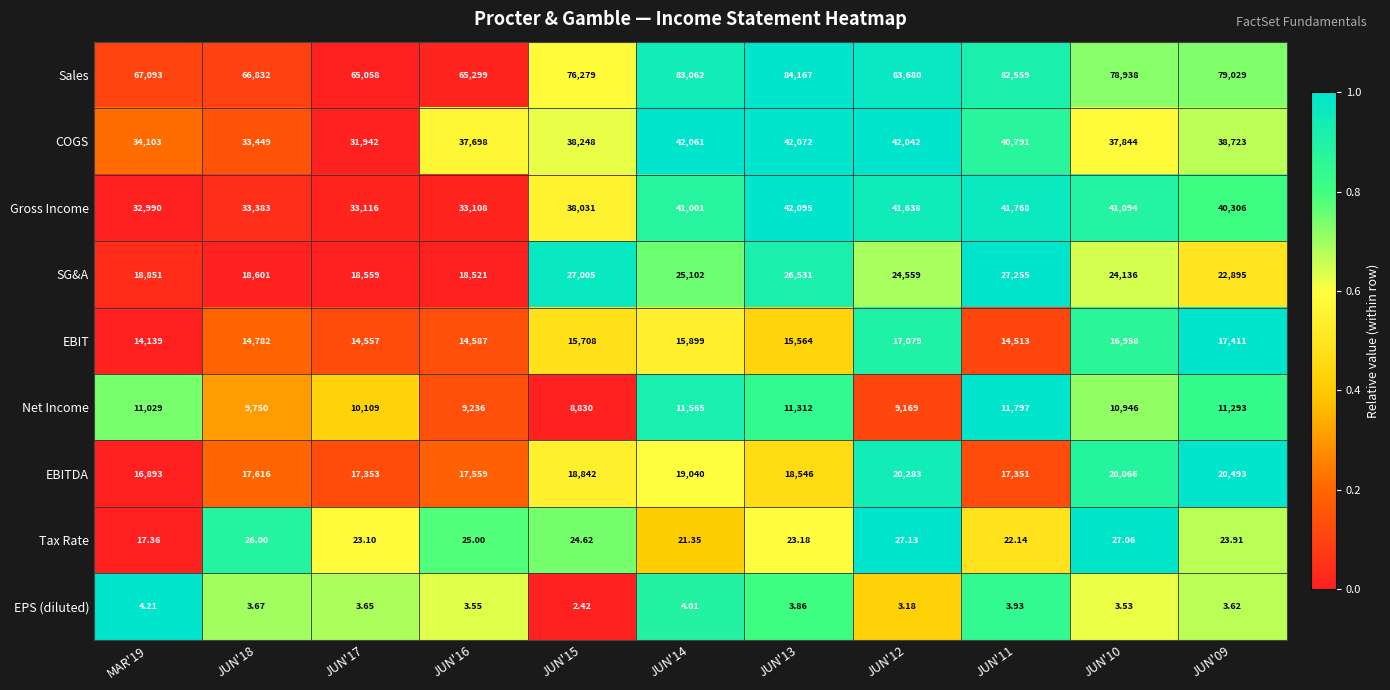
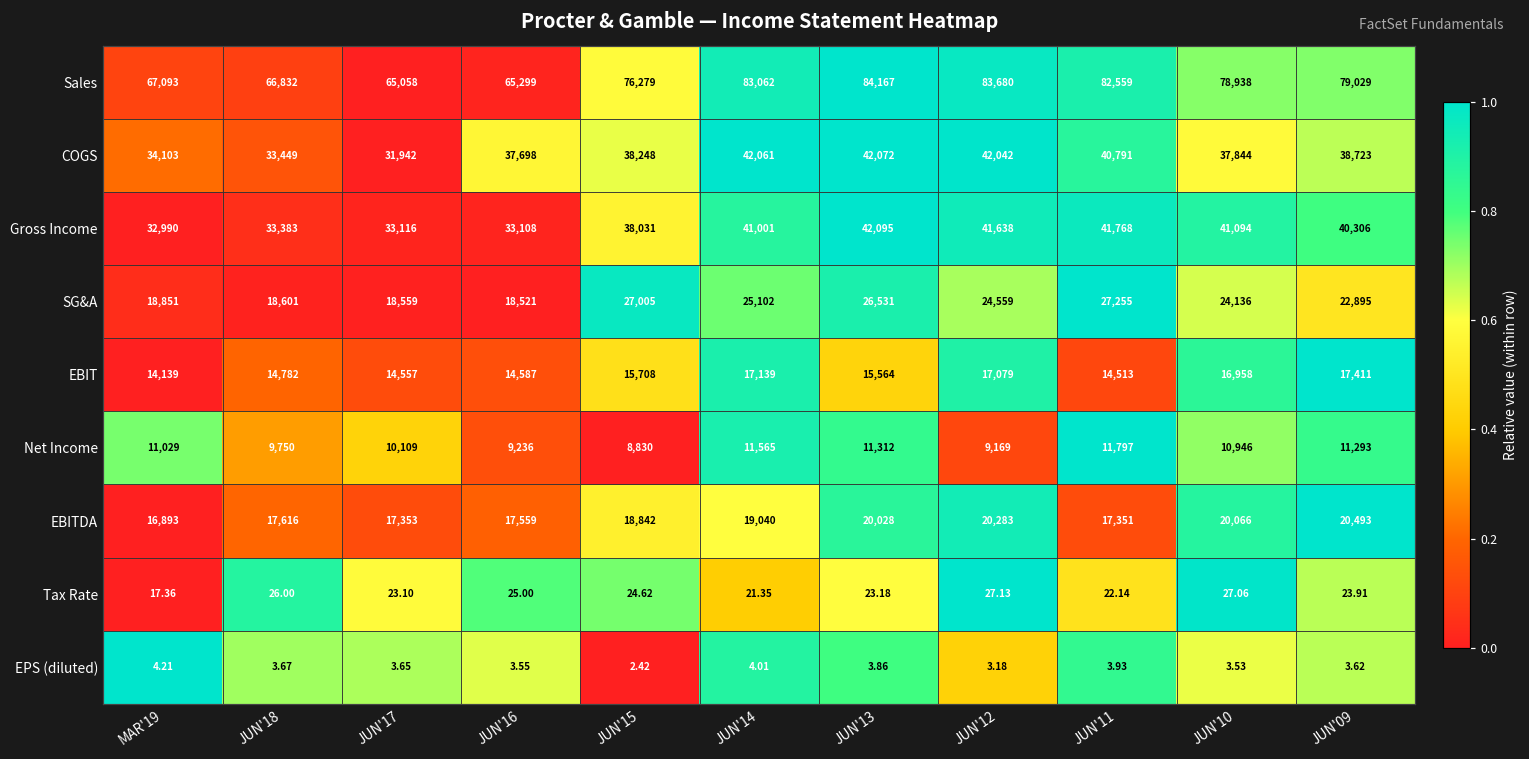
  {
    "Sales": {
      "MAR'19": "67,093",
      "JUN'18": "66,832",
      "JUN'17": "65,058",
      "JUN'16": "65,299",
      "JUN'15": "76,279",
      "JUN'14": "83,062",
      "JUN'13": "84,167",
      "JUN'12": "83,680",
      "JUN'11": "82,559",
      "JUN'10": "78,938",
      "JUN'09": "79,029"
    },
    "COGS": {
      "MAR'19": "34,103",
      "JUN'18": "33,449",
      "JUN'17": "31,942",
      "JUN'16": "37,698",
      "JUN'15": "38,248",
      "JUN'14": "42,061",
      "JUN'13": "42,072",
      "JUN'12": "42,042",
      "JUN'11": "40,791",
      "JUN'10": "37,844",
      "JUN'09": "38,723"
    },
    "Gross Income": {
      "MAR'19": "32,990",
      "JUN'18": "33,383",
      "JUN'17": "33,116",
      "JUN'16": "33,108",
      "JUN'15": "38,031",
      "JUN'14": "41,001",
      "JUN'13": "42,095",
      "JUN'12": "41,638",
      "JUN'11": "41,768",
      "JUN'10": "41,094",
      "JUN'09": "40,306"
    },
    "SG&A": {
      "MAR'19": "18,851",
      "JUN'18": "18,601",
      "JUN'17": "18,559",
      "JUN'16": "18,521",
      "JUN'15": "27,005",
      "JUN'14": "25,102",
      "JUN'13": "26,531",
      "JUN'12": "24,559",
      "JUN'11": "27,255",
      "JUN'10": "24,136",
      "JUN'09": "22,895"
    },
    "EBIT": {
      "MAR'19": "14,139",
      "JUN'18": "14,782",
      "JUN'17": "14,557",
      "JUN'16": "14,587",
      "JUN'15": "15,708",
-     "JUN'14": "15,899",
+     "JUN'14": "17,139",
      "JUN'13": "15,564",
      "JUN'12": "17,079",
      "JUN'11": "14,513",
      "JUN'10": "16,958",
      "JUN'09": "17,411"
    },
    "Net Income": {
      "MAR'19": "11,029",
      "JUN'18": "9,750",
      "JUN'17": "10,109",
      "JUN'16": "9,236",
      "JUN'15": "8,830",
      "JUN'14": "11,565",
      "JUN'13": "11,312",
      "JUN'12": "9,169",
      "JUN'11": "11,797",
      "JUN'10": "10,946",
      "JUN'09": "11,293"
    },
    "EBITDA": {
      "MAR'19": "16,893",
      "JUN'18": "17,616",
      "JUN'17": "17,353",
      "JUN'16": "17,559",
      "JUN'15": "18,842",
      "JUN'14": "19,040",
-     "JUN'13": "18,546",
+     "JUN'13": "20,028",
      "JUN'12": "20,283",
      "JUN'11": "17,351",
      "JUN'10": "20,066",
      "JUN'09": "20,493"
    },
    "Tax Rate": {
      "MAR'19": "17.36",
      "JUN'18": "26.00",
      "JUN'17": "23.10",
      "JUN'16": "25.00",
      "JUN'15": "24.62",
      "JUN'14": "21.35",
      "JUN'13": "23.18",
      "JUN'12": "27.13",
      "JUN'11": "22.14",
      "JUN'10": "27.06",
      "JUN'09": "23.91"
    },
    "EPS (diluted)": {
      "MAR'19": "4.21",
      "JUN'18": "3.67",
      "JUN'17": "3.65",
      "JUN'16": "3.55",
      "JUN'15": "2.42",
      "JUN'14": "4.01",
      "JUN'13": "3.86",
      "JUN'12": "3.18",
      "JUN'11": "3.93",
      "JUN'10": "3.53",
      "JUN'09": "3.62"
    }
  }
